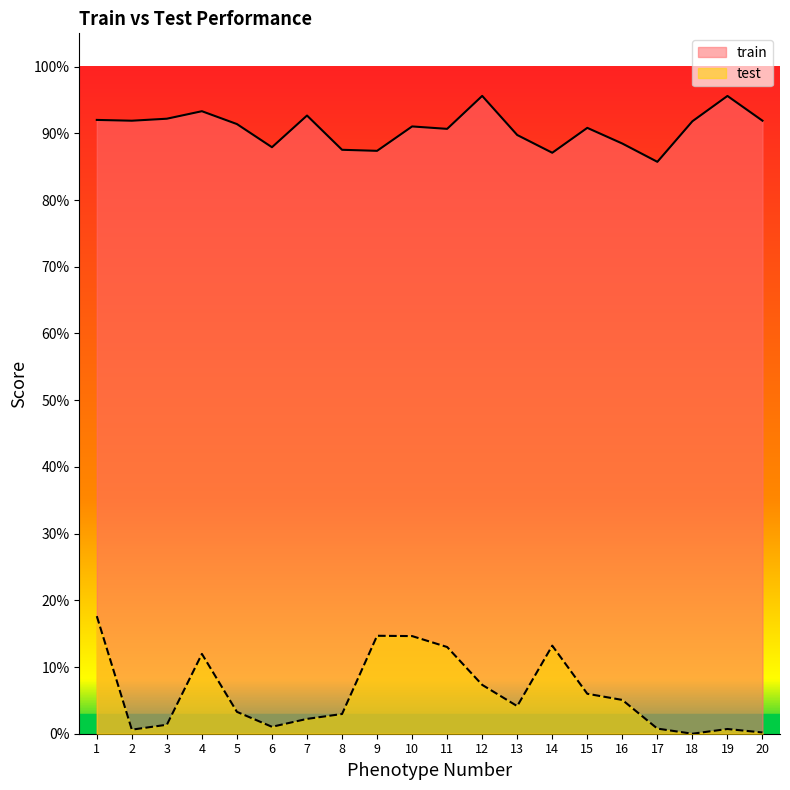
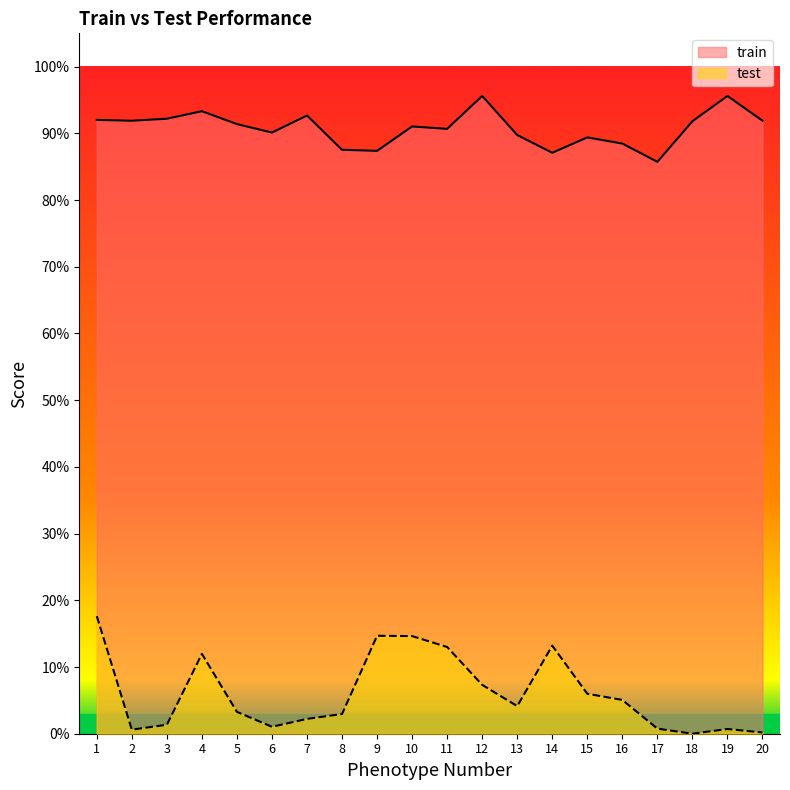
  {
    "train": {
      "1": "92%",
      "2": "92%",
      "3": "92%",
      "4": "93%",
      "5": "91%",
-     "6": "88%",
+     "6": "90%",
      "7": "93%",
      "8": "88%",
      "9": "87%",
      "10": "91%",
      "11": "91%",
      "12": "96%",
      "13": "90%",
      "14": "87%",
-     "15": "91%",
+     "15": "89%",
      "16": "88%",
      "17": "86%",
      "18": "92%",
      "19": "96%",
      "20": "92%"
    },
    "test": {
      "1": "18%",
      "4": "12%",
      "5": "3%",
      "9": "15%",
      "10": "15%",
      "11": "13%",
      "12": "7%",
      "13": "4%",
      "14": "13%",
      "15": "6%",
      "16": "5%"
    }
  }
